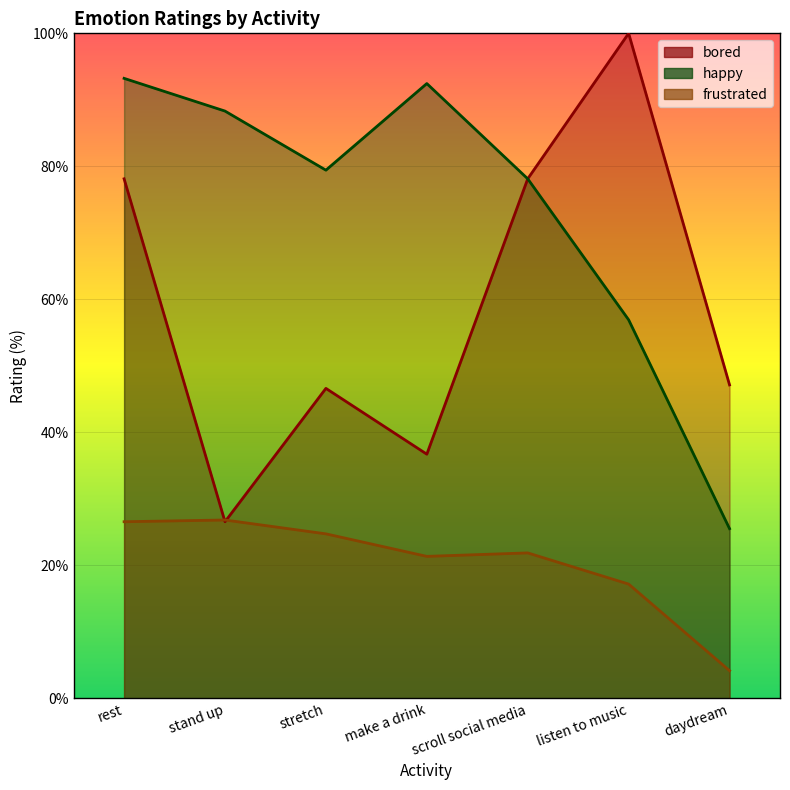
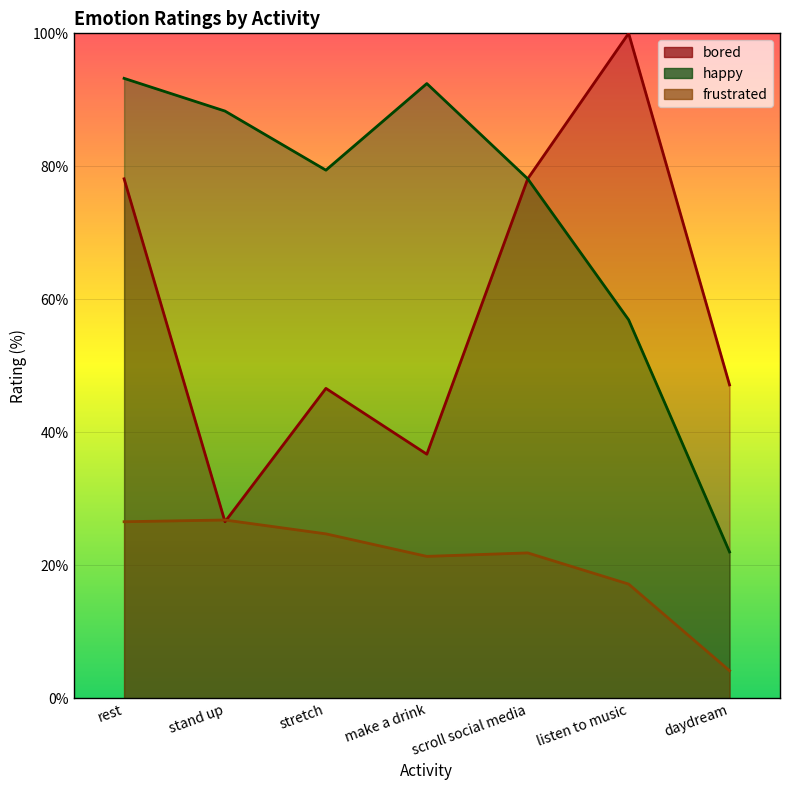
  {
    "happy": {
      "rest": "93%",
      "stand up": "88%",
      "stretch": "79%",
      "make a drink": "92%",
      "listen to music": "57%",
-     "daydream": "26%"
+     "daydream": "22%"
    }
  }
